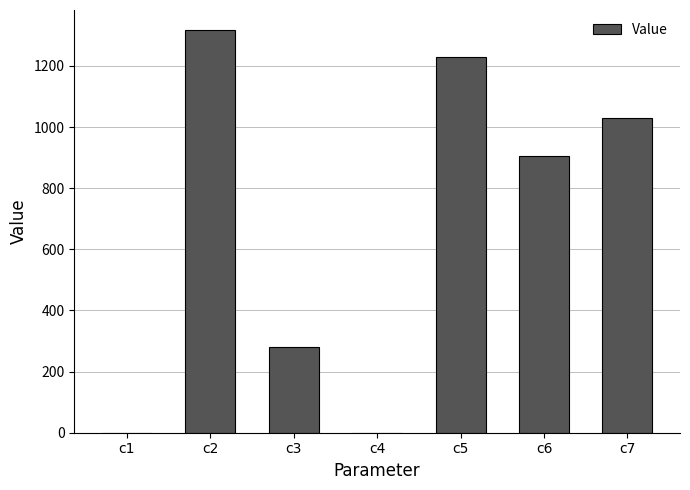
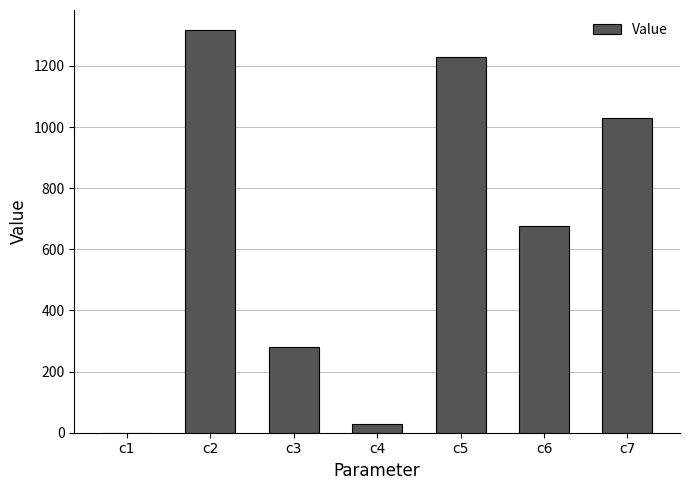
  {
    "c2": 1320,
    "c3": 280,
-   "c4": 0,
+   "c4": 30,
    "c5": 1230,
-   "c6": 910,
+   "c6": 680,
    "c7": 1030
  }
